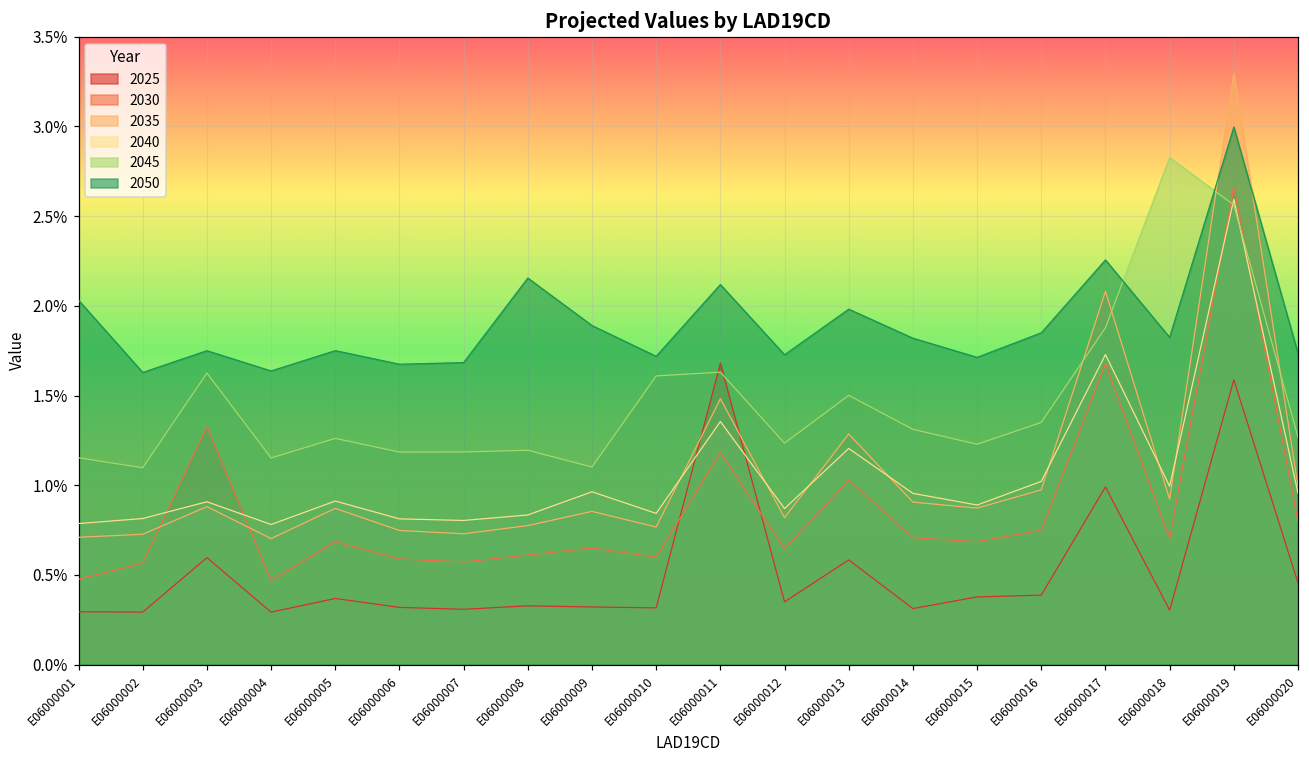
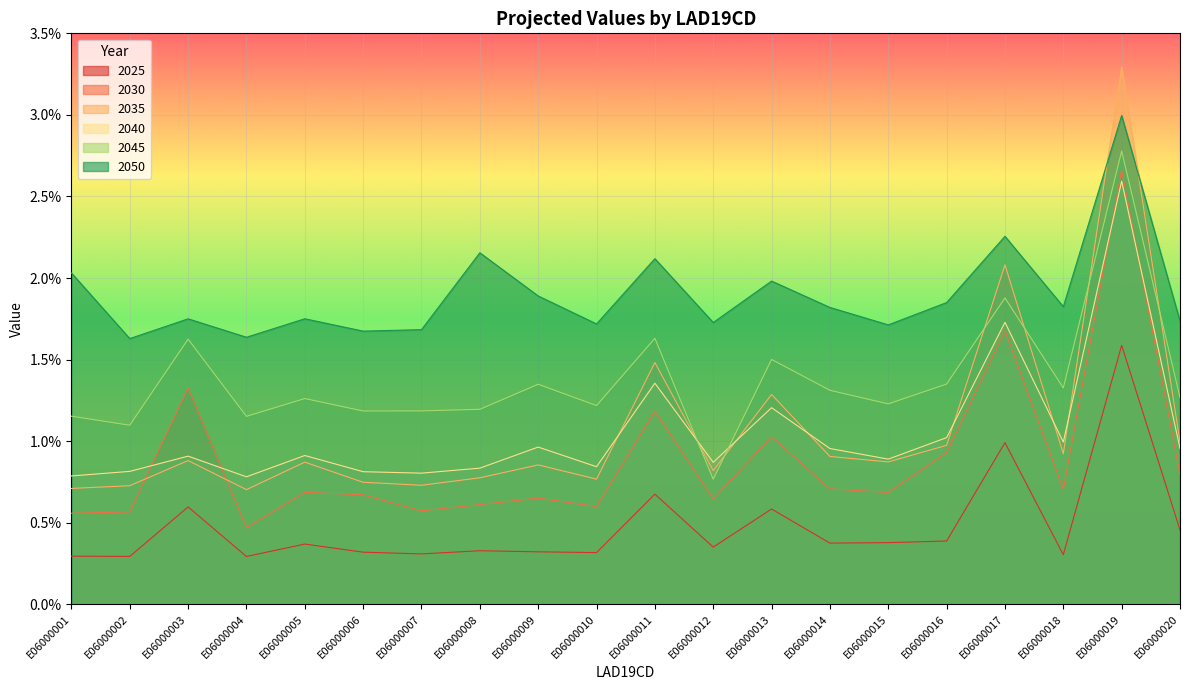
  {
    "2025": {
      "E06000001": "0.29%",
      "E06000002": "0.29%",
      "E06000003": "0.60%",
      "E06000004": "0.29%",
      "E06000005": "0.37%",
      "E06000006": "0.32%",
      "E06000007": "0.31%",
      "E06000008": "0.33%",
      "E06000009": "0.32%",
      "E06000010": "0.32%",
-     "E06000011": "1.68%",
+     "E06000011": "0.67%",
      "E06000012": "0.35%",
      "E06000013": "0.58%",
-     "E06000014": "0.31%",
+     "E06000014": "0.37%",
      "E06000015": "0.38%",
      "E06000016": "0.39%",
      "E06000017": "0.99%",
      "E06000018": "0.30%",
      "E06000019": "1.59%",
      "E06000020": "0.46%"
    },
    "2030": {
-     "E06000001": "0.48%",
+     "E06000001": "0.56%",
      "E06000002": "0.57%",
      "E06000003": "1.33%",
      "E06000004": "0.47%",
      "E06000005": "0.69%",
-     "E06000006": "0.59%",
+     "E06000006": "0.67%",
      "E06000007": "0.57%",
      "E06000008": "0.61%",
      "E06000009": "0.65%",
      "E06000010": "0.60%",
      "E06000011": "1.18%",
      "E06000012": "0.65%",
      "E06000013": "1.03%",
      "E06000014": "0.71%",
      "E06000015": "0.69%",
-     "E06000016": "0.75%",
+     "E06000016": "0.93%",
      "E06000017": "1.68%",
      "E06000018": "0.70%",
      "E06000019": "2.66%",
      "E06000020": "0.80%"
    },
    "2045": {
      "E06000001": "1.15%",
      "E06000002": "1.10%",
      "E06000003": "1.63%",
      "E06000004": "1.15%",
      "E06000005": "1.26%",
      "E06000006": "1.18%",
      "E06000007": "1.19%",
      "E06000008": "1.19%",
-     "E06000009": "1.10%",
-     "E06000010": "1.61%",
+     "E06000009": "1.35%",
+     "E06000010": "1.22%",
      "E06000011": "1.63%",
-     "E06000012": "1.23%",
+     "E06000012": "0.77%",
      "E06000013": "1.50%",
      "E06000014": "1.31%",
      "E06000015": "1.23%",
      "E06000016": "1.35%",
      "E06000017": "1.88%",
-     "E06000018": "2.83%",
-     "E06000019": "2.56%",
+     "E06000018": "1.33%",
+     "E06000019": "2.78%",
      "E06000020": "1.27%"
    },
    "2050": {
      "E06000001": "2.03%",
      "E06000002": "1.63%",
      "E06000003": "1.75%",
      "E06000004": "1.64%",
      "E06000005": "1.75%",
      "E06000006": "1.67%",
      "E06000007": "1.68%",
      "E06000008": "2.15%",
      "E06000009": "1.89%",
      "E06000010": "1.72%",
      "E06000011": "2.12%",
      "E06000012": "1.73%",
      "E06000013": "1.98%",
      "E06000014": "1.82%",
      "E06000015": "1.71%",
      "E06000016": "1.85%",
      "E06000017": "2.26%",
      "E06000018": "1.82%",
      "E06000019": "3.00%",
      "E06000020": "1.74%"
    }
  }
